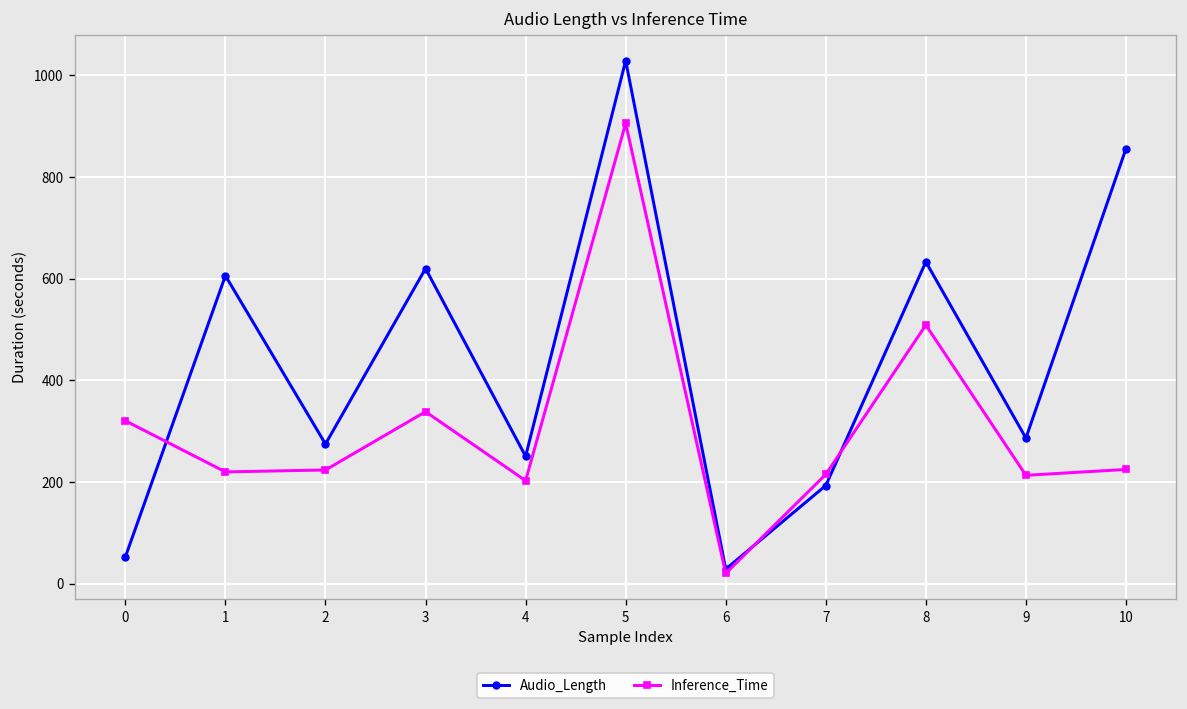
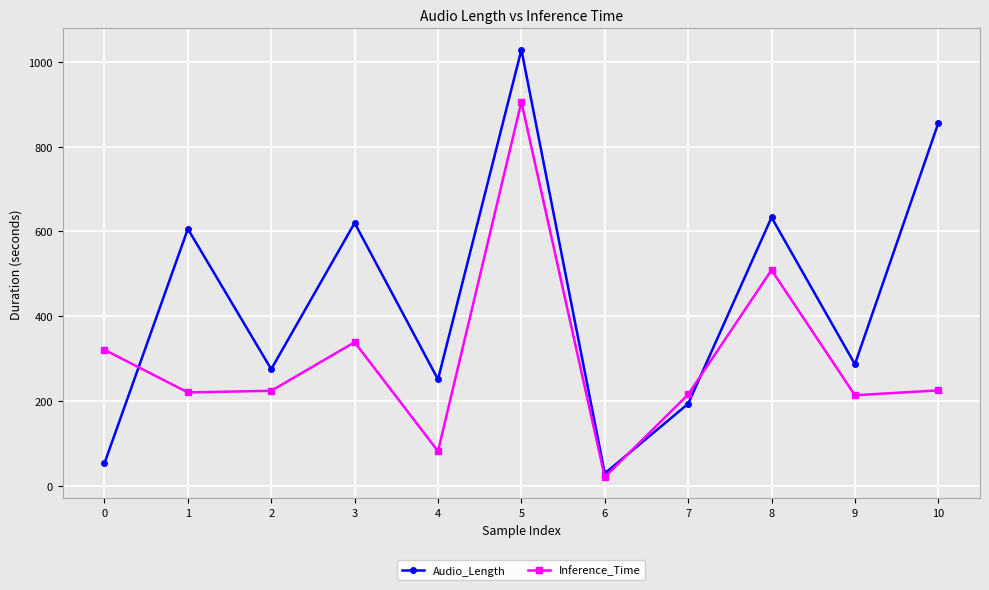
  {
    "Audio_Length": {
      "0": 50,
      "1": 610,
      "2": 270,
      "3": 620,
      "4": 250,
      "5": 1030,
      "6": 30,
      "7": 190,
      "8": 630,
      "9": 290,
      "10": 860
    },
    "Inference_Time": {
      "0": 320,
      "1": 220,
      "2": 220,
      "3": 340,
-     "4": 200,
+     "4": 80,
      "5": 910,
      "6": 20,
      "7": 210,
      "8": 510,
      "9": 210,
      "10": 220
    }
  }
